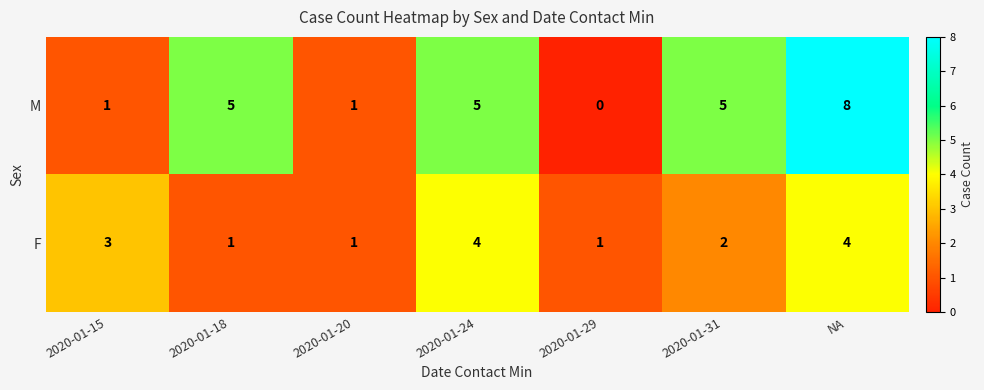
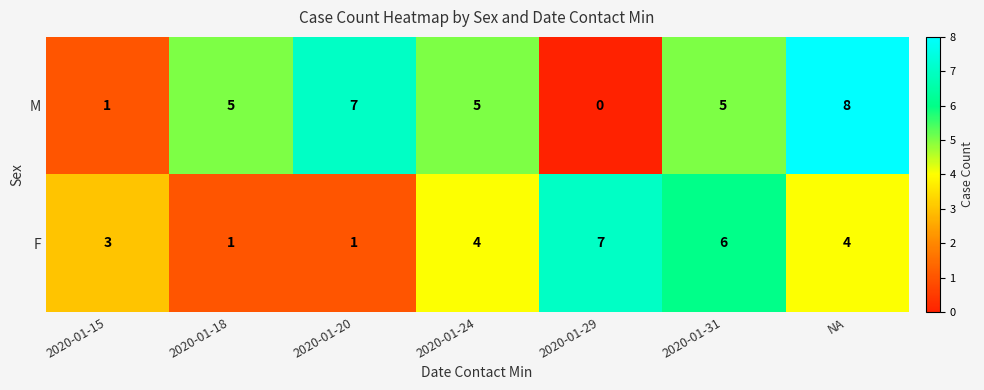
  {
    "M": {
      "2020-01-15": 1,
      "2020-01-18": 5,
-     "2020-01-20": 1,
+     "2020-01-20": 7,
      "2020-01-24": 5,
      "2020-01-29": 0,
      "2020-01-31": 5,
      "NA": 8
    },
    "F": {
      "2020-01-15": 3,
      "2020-01-18": 1,
      "2020-01-20": 1,
      "2020-01-24": 4,
-     "2020-01-29": 1,
-     "2020-01-31": 2,
+     "2020-01-29": 7,
+     "2020-01-31": 6,
      "NA": 4
    }
  }
